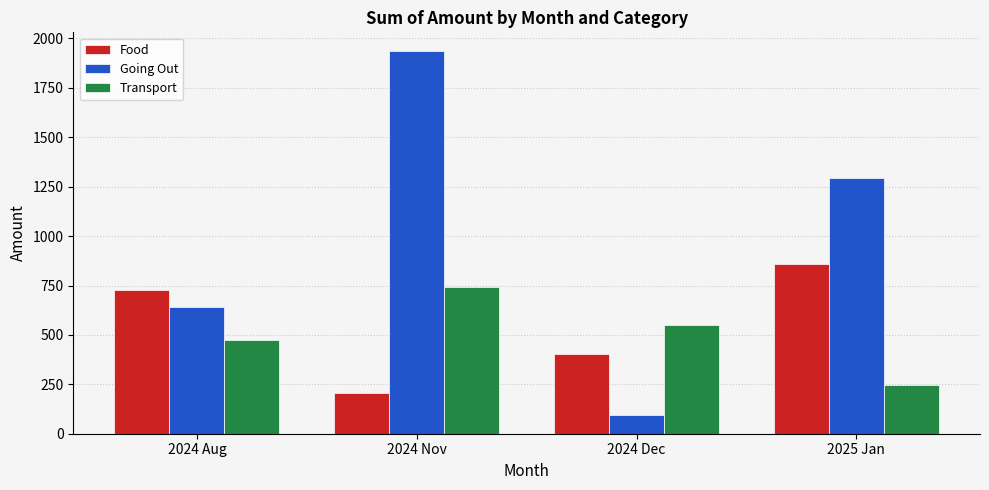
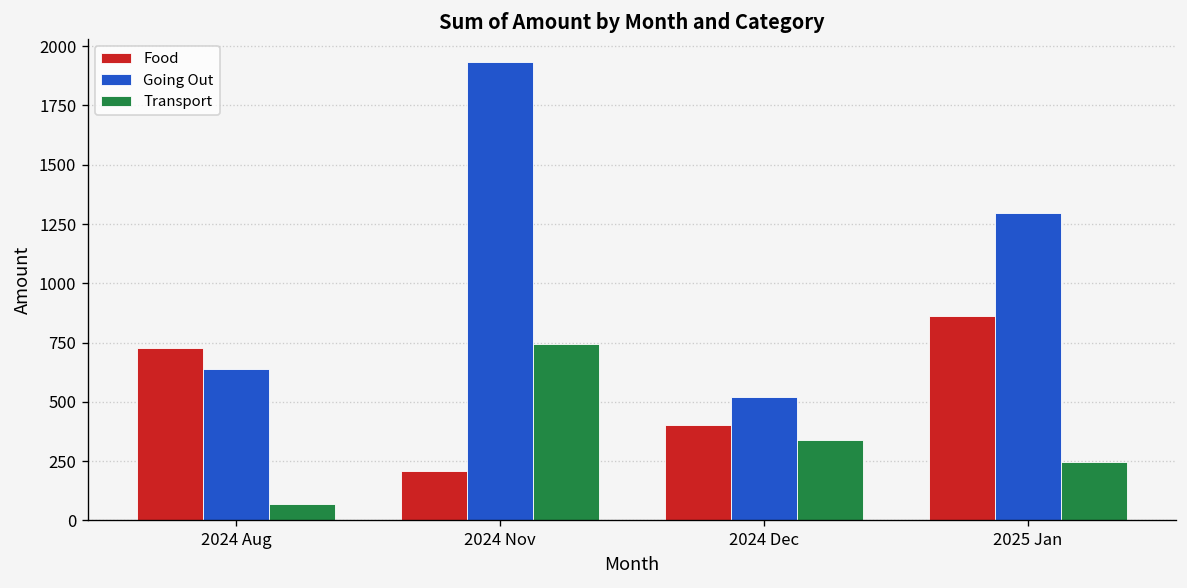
  {
    "Food": {
      "2024 Aug": 730,
      "2024 Nov": 210,
      "2024 Dec": 400,
      "2025 Jan": 860
    },
    "Going Out": {
      "2024 Aug": 640,
      "2024 Nov": 1930,
-     "2024 Dec": 100,
+     "2024 Dec": 520,
      "2025 Jan": 1300
    },
    "Transport": {
-     "2024 Aug": 480,
+     "2024 Aug": 70,
      "2024 Nov": 740,
-     "2024 Dec": 550,
+     "2024 Dec": 340,
      "2025 Jan": 250
    }
  }
